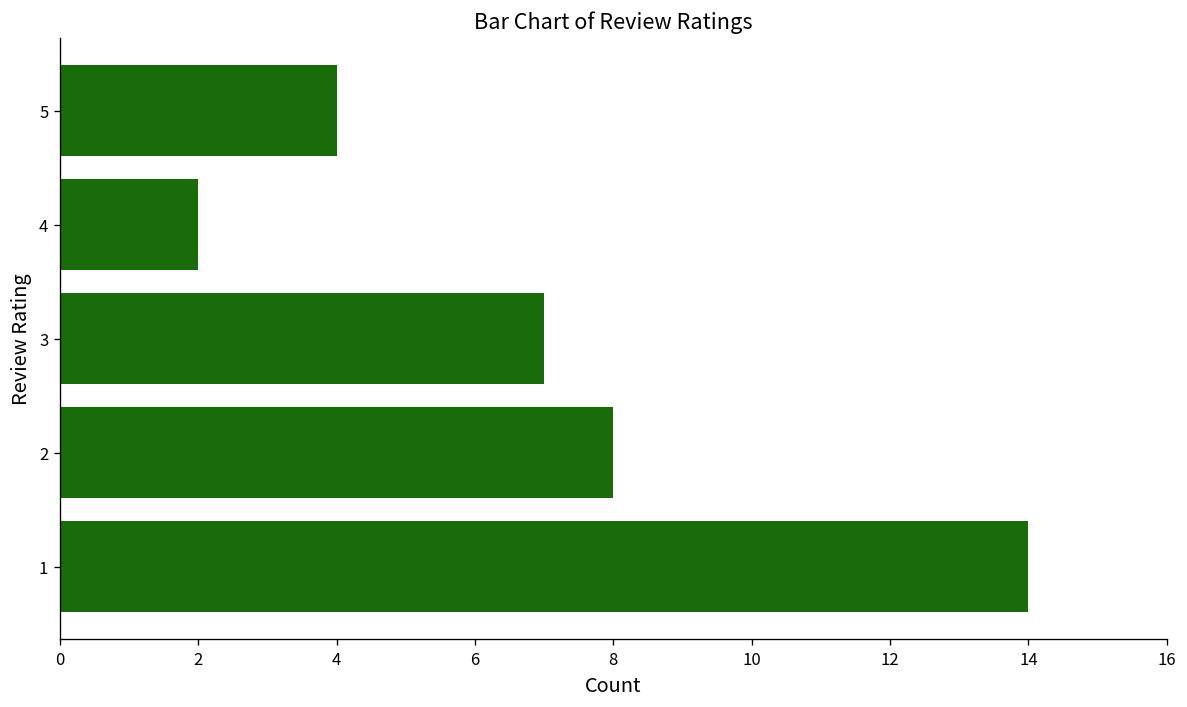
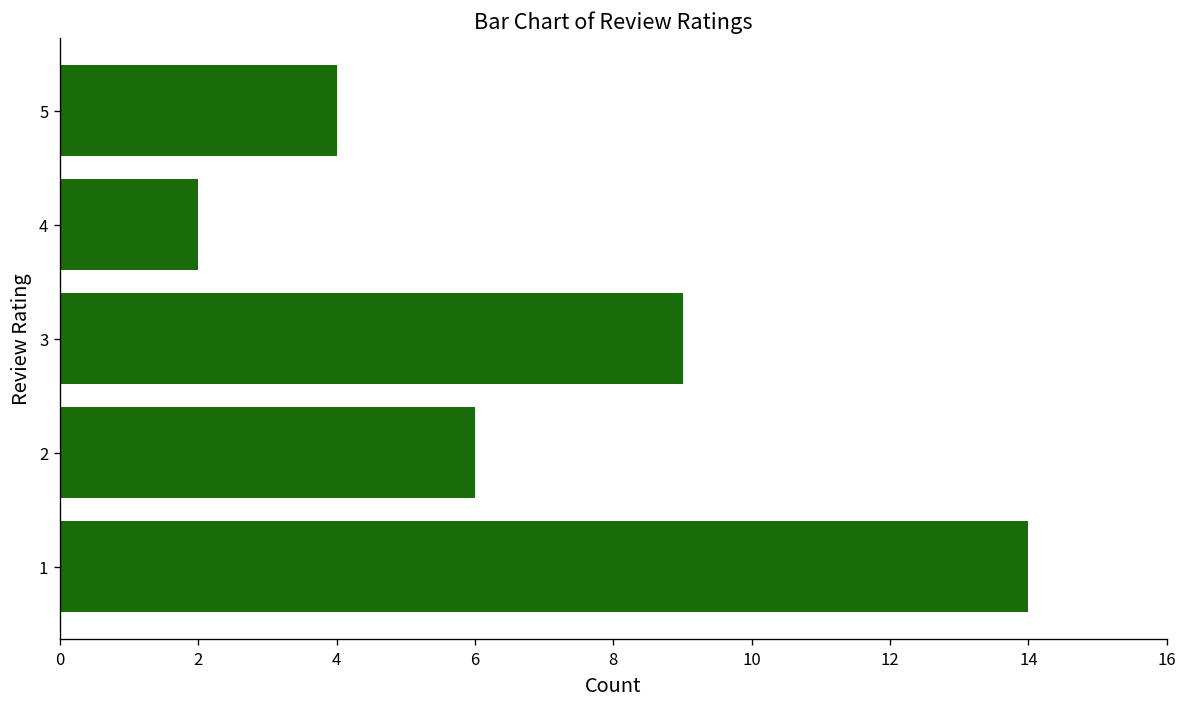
  {
    "5": 4,
    "4": 2,
-   "3": 7,
-   "2": 8,
+   "3": 9,
+   "2": 6,
    "1": 14
  }
